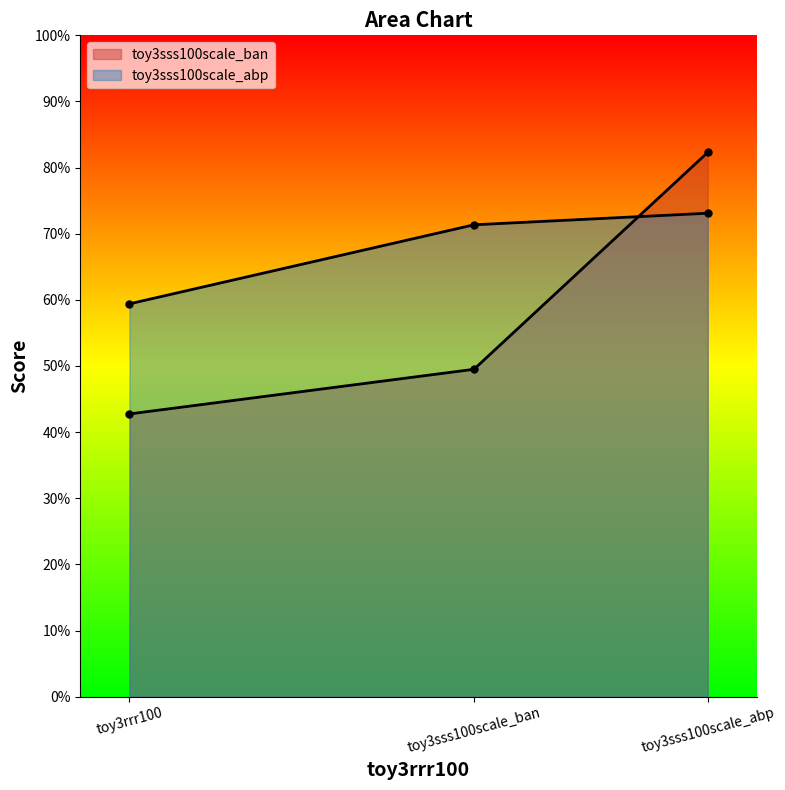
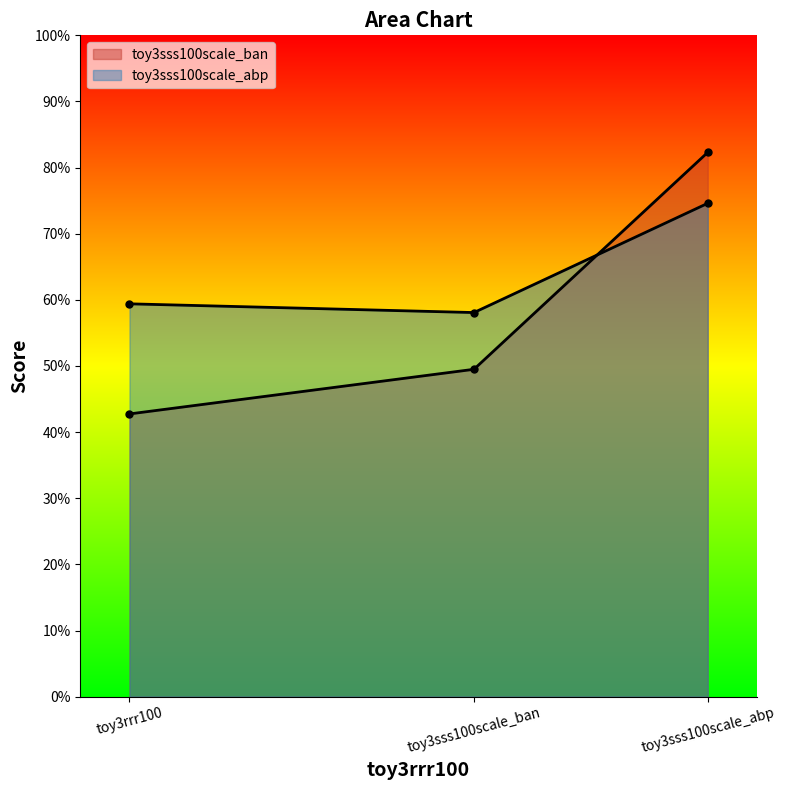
  {
    "toy3sss100scale_ban": {
      "toy3rrr100": "43%",
      "toy3sss100scale_ban": "50%",
      "toy3sss100scale_abp": "82%"
    },
    "toy3sss100scale_abp": {
      "toy3rrr100": "59%",
-     "toy3sss100scale_ban": "71%",
-     "toy3sss100scale_abp": "73%"
+     "toy3sss100scale_ban": "58%",
+     "toy3sss100scale_abp": "75%"
    }
  }
